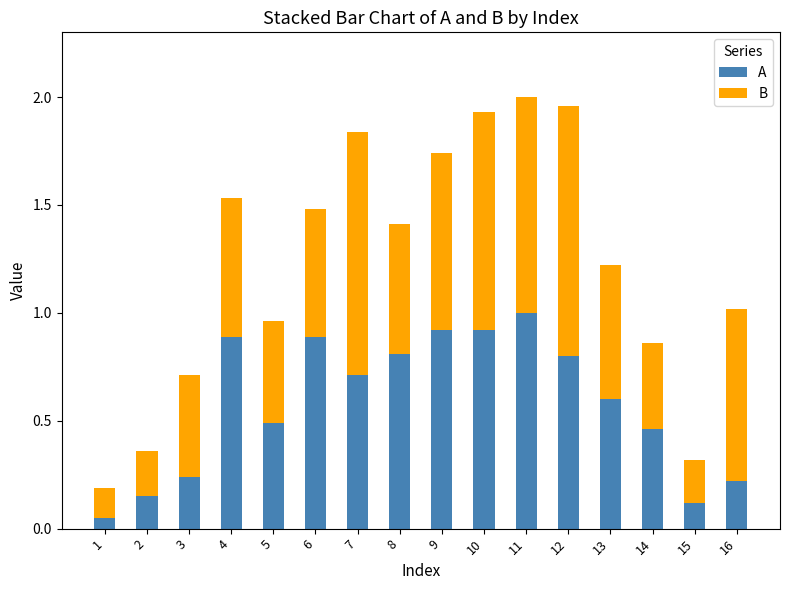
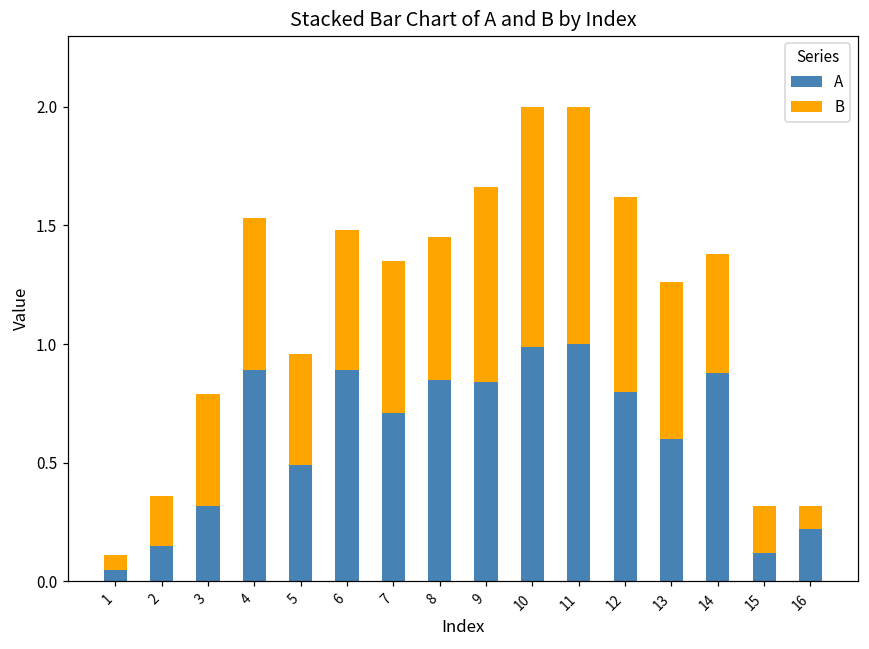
  {
    "A": {
      "1": 0.05,
      "2": 0.15,
-     "3": 0.24,
+     "3": 0.32,
      "4": 0.89,
      "5": 0.49,
      "6": 0.89,
      "7": 0.71,
-     "8": 0.81,
-     "9": 0.92,
-     "10": 0.92,
+     "8": 0.85,
+     "9": 0.84,
+     "10": 0.99,
      "11": 1.00,
      "12": 0.80,
      "13": 0.60,
-     "14": 0.46,
+     "14": 0.88,
      "15": 0.12,
      "16": 0.22
    },
    "B": {
-     "1": 0.14,
+     "1": 0.06,
      "2": 0.21,
      "3": 0.47,
      "4": 0.64,
      "5": 0.47,
      "6": 0.59,
-     "7": 1.13,
+     "7": 0.64,
      "8": 0.60,
      "9": 0.82,
      "10": 1.01,
      "11": 1.00,
-     "12": 1.16,
-     "13": 0.62,
-     "14": 0.4,
+     "12": 0.82,
+     "13": 0.66,
+     "14": 0.5,
      "15": 0.20,
-     "16": 0.8
+     "16": 0.1
    }
  }
